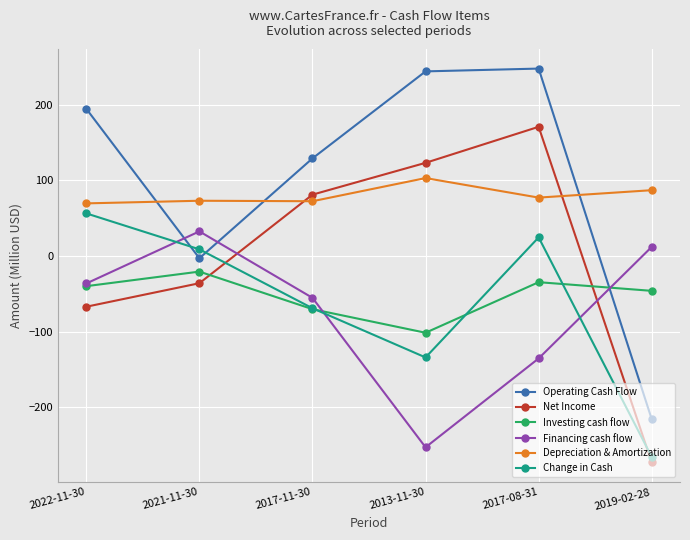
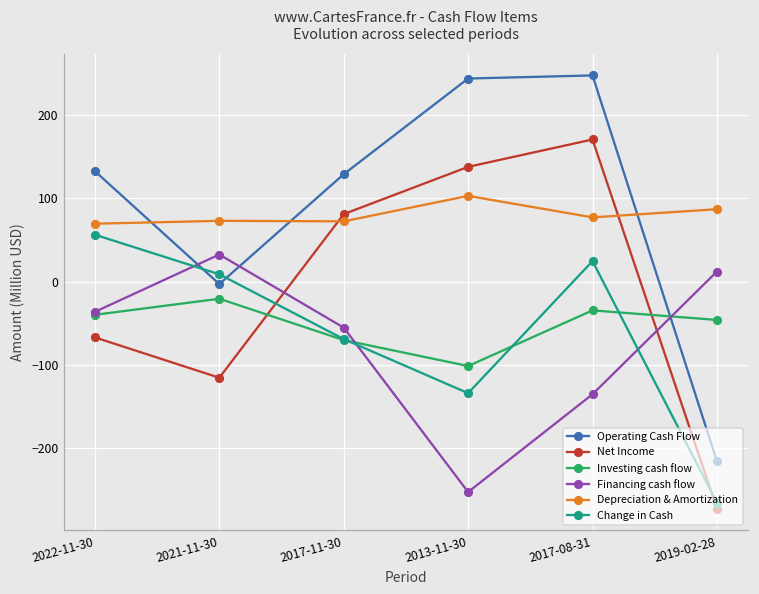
  {
    "Operating Cash Flow": {
-     "2022-11-30": 190,
+     "2022-11-30": 130,
      "2021-11-30": 0,
      "2017-11-30": 130,
      "2013-11-30": 240,
      "2017-08-31": 250
    },
    "Net Income": {
      "2022-11-30": -70,
-     "2021-11-30": -40,
+     "2021-11-30": -120,
      "2017-11-30": 80,
-     "2013-11-30": 120,
+     "2013-11-30": 140,
      "2017-08-31": 170
    },
    "Financing cash flow": {
      "2022-11-30": -40,
      "2021-11-30": 30,
      "2017-11-30": -60,
      "2013-11-30": -250,
      "2017-08-31": -140,
      "2019-02-28": 10
    },
    "Depreciation & Amortization": {
      "2022-11-30": 70,
      "2021-11-30": 70,
      "2017-11-30": 70,
      "2013-11-30": 100,
      "2017-08-31": 80,
      "2019-02-28": 90
    }
  }
